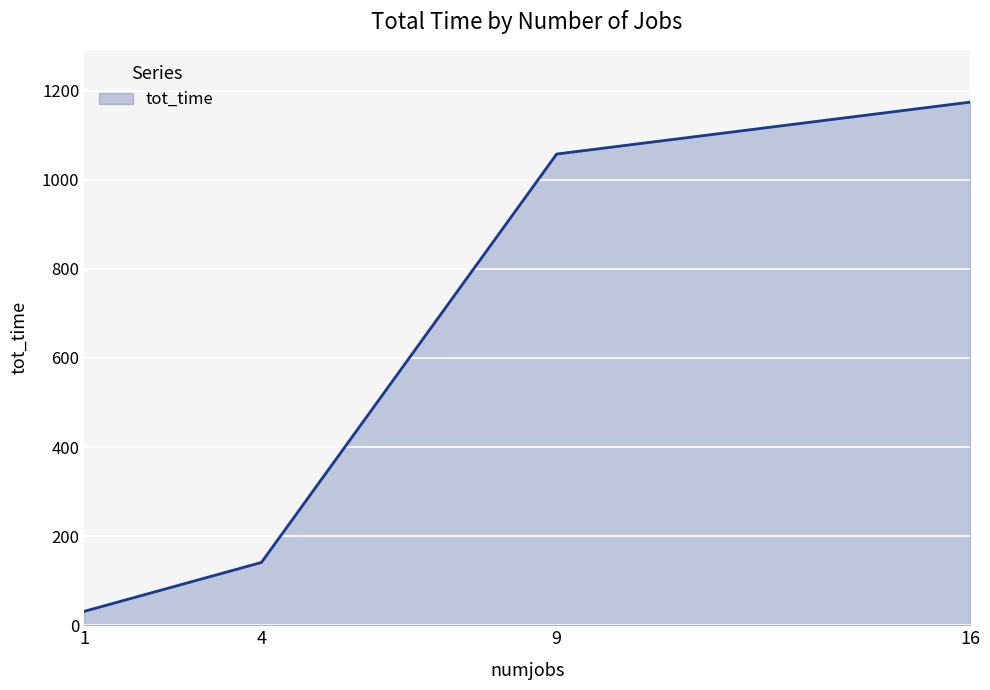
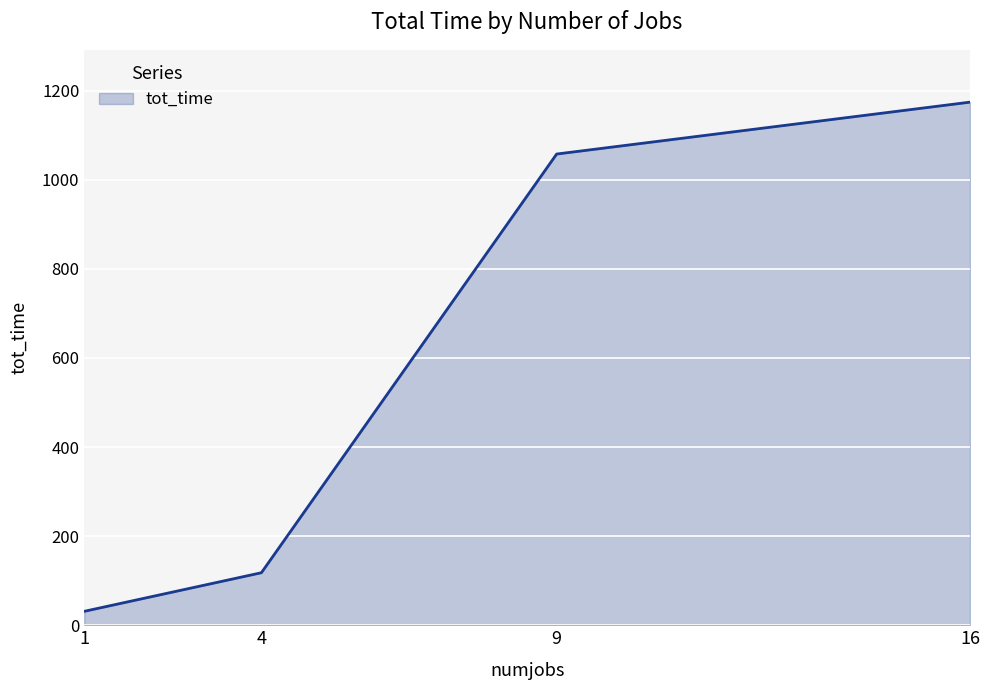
  {
    "1": 30,
-   "4": 140,
+   "4": 120,
    "9": 1060,
    "16": 1170
  }
